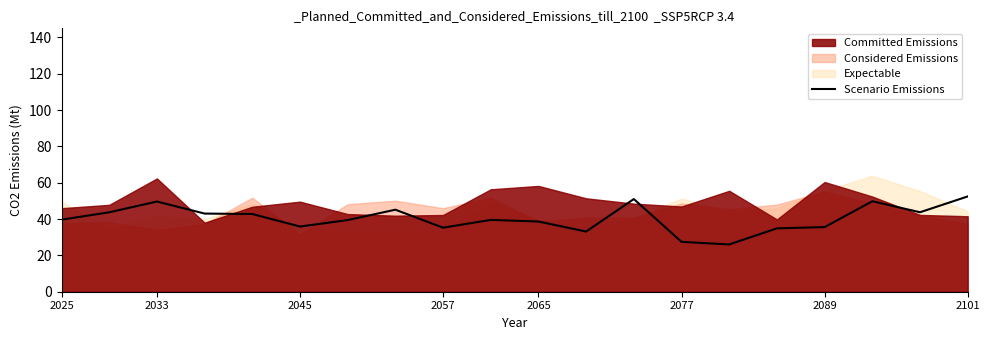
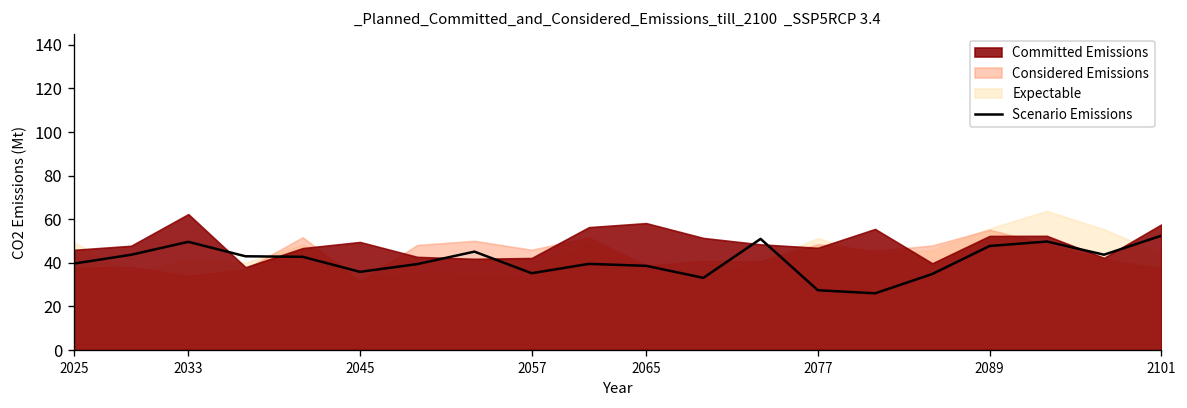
  {
    "Scenario Emissions": {
      "2025": 40,
      "2033": 50,
      "2057": 35,
      "2077": 27,
-     "2089": 36,
+     "2089": 48,
      "2101": 52
    },
    "Expectable": {
      "2025": 50,
      "2033": 42,
      "2057": 33,
      "2077": 51,
      "2101": 44
    },
    "Considered Emissions": {
      "2025": 38,
      "2033": 34,
      "2045": 31,
      "2057": 46,
      "2077": 49,
      "2101": 37
    },
    "Committed Emissions": {
      "2025": 46,
      "2033": 62,
      "2045": 50,
      "2057": 42,
      "2065": 58,
      "2077": 47,
-     "2089": 60,
-     "2101": 42
+     "2089": 52,
+     "2101": 58
    }
  }
